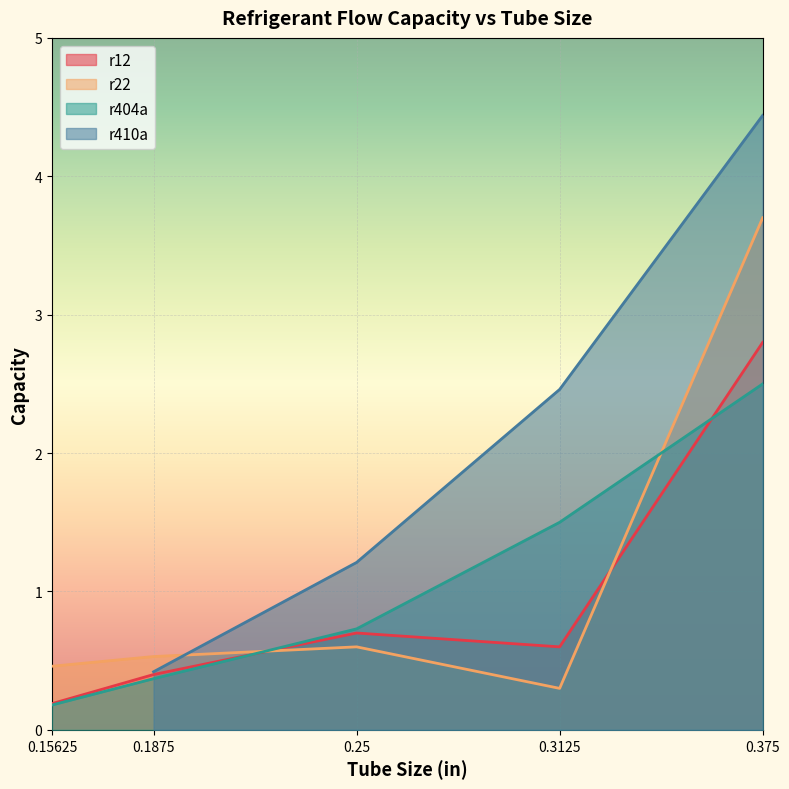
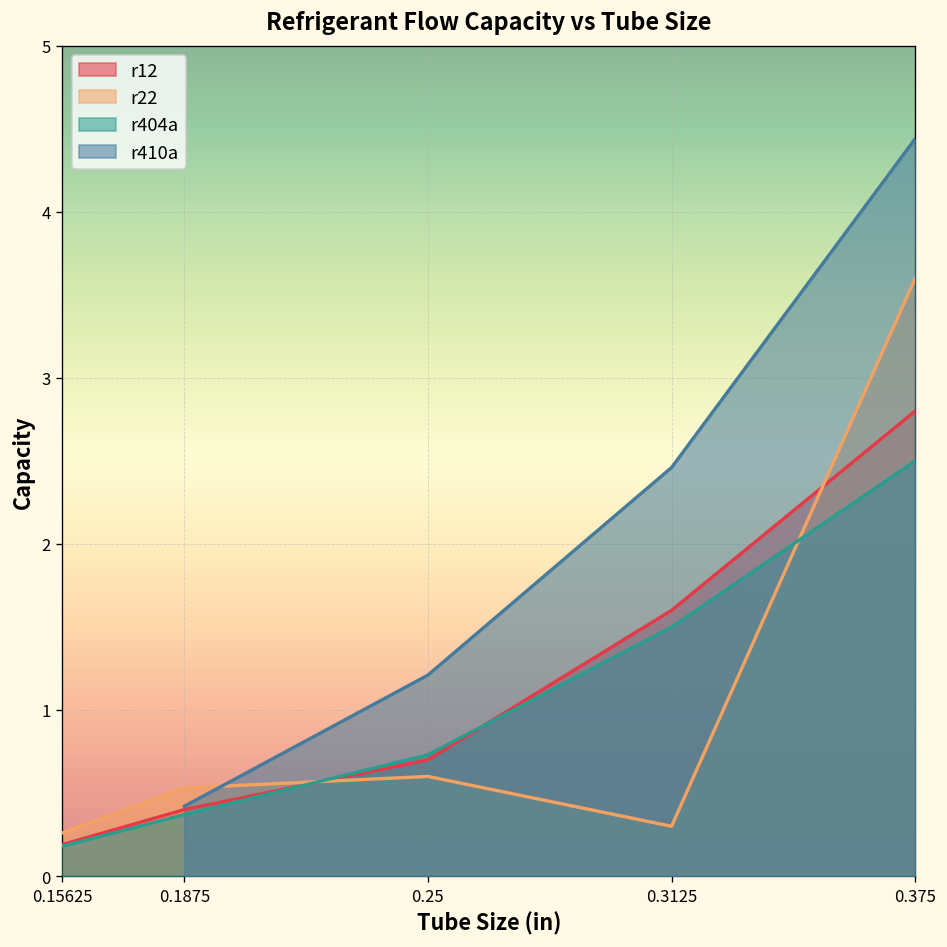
  {
    "r12": {
      "0.1875": 0.4,
      "0.25": 0.7,
-     "0.3125": 0.6,
+     "0.3125": 1.6,
      "0.375": 2.8
    },
    "r22": {
-     "0.15625": 0.46,
+     "0.15625": 0.26,
      "0.1875": 0.53,
      "0.25": 0.60,
      "0.3125": 0.30,
-     "0.375": 3.7
+     "0.375": 3.6
    }
  }
